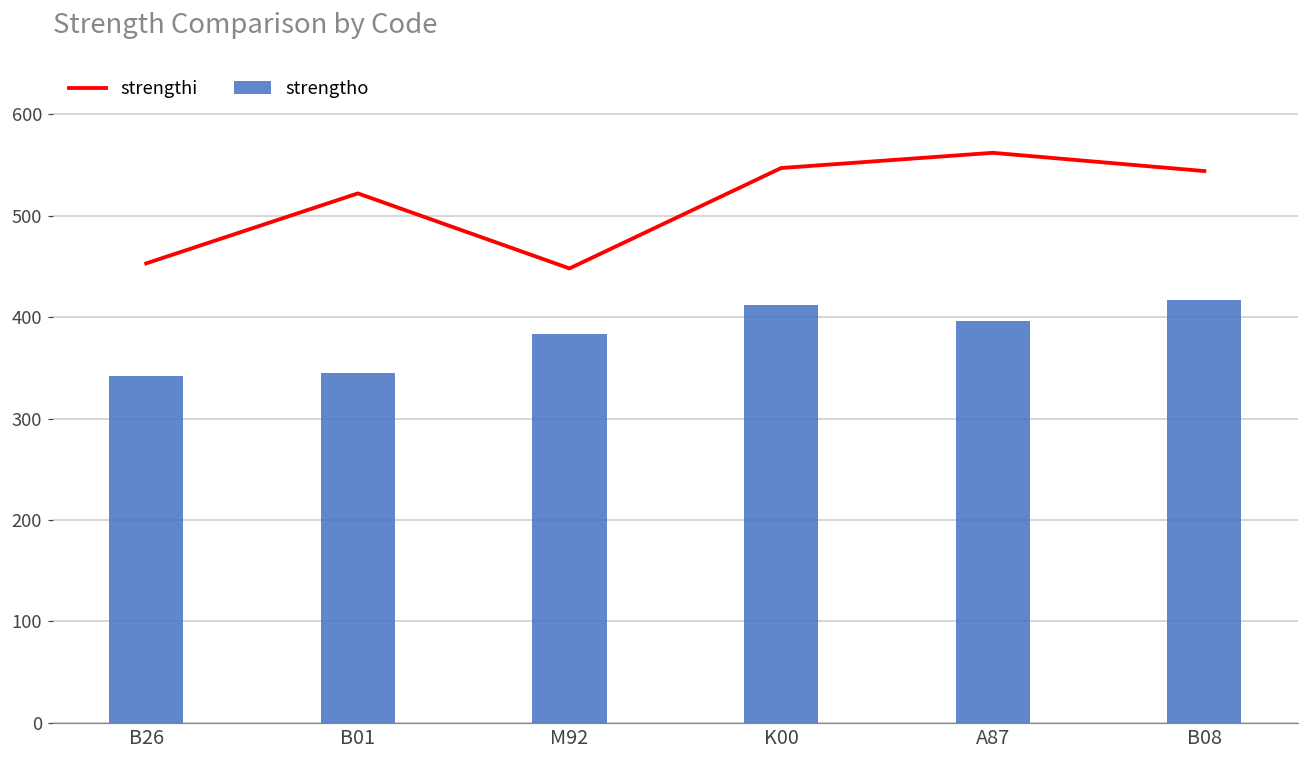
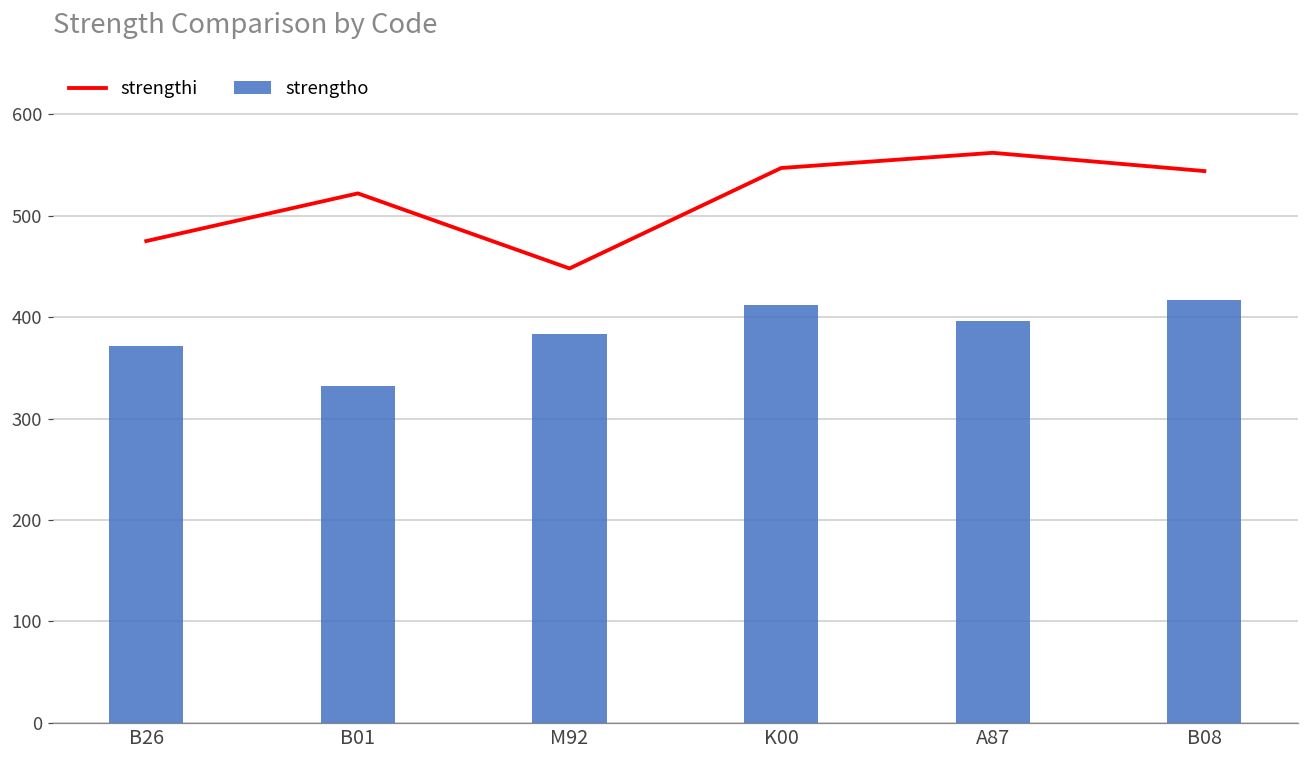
  {
    "strengtho": {
-     "B26": 340,
-     "B01": 350,
+     "B26": 370,
+     "B01": 330,
      "M92": 380,
      "K00": 410,
      "A87": 400,
      "B08": 420
    },
    "strengthi": {
-     "B26": 450,
+     "B26": 480,
      "B01": 520,
      "M92": 450,
      "K00": 550,
      "A87": 560,
      "B08": 540
    }
  }
